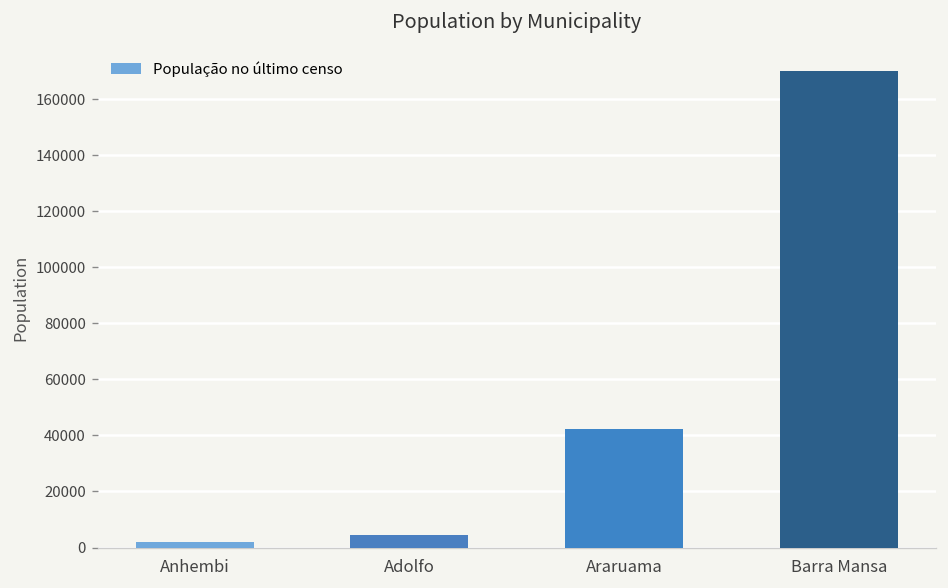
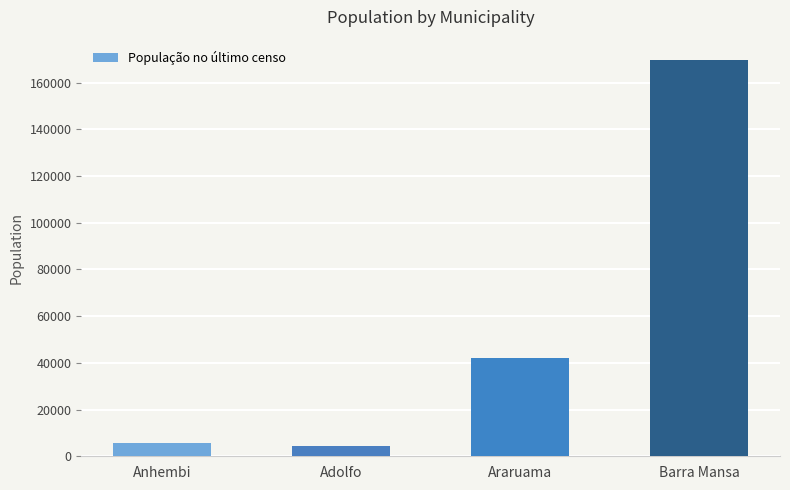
  {
-   "Anhembi": 2000,
+   "Anhembi": 6000,
    "Adolfo": 4000,
    "Araruama": 42000,
    "Barra Mansa": 170000
  }
